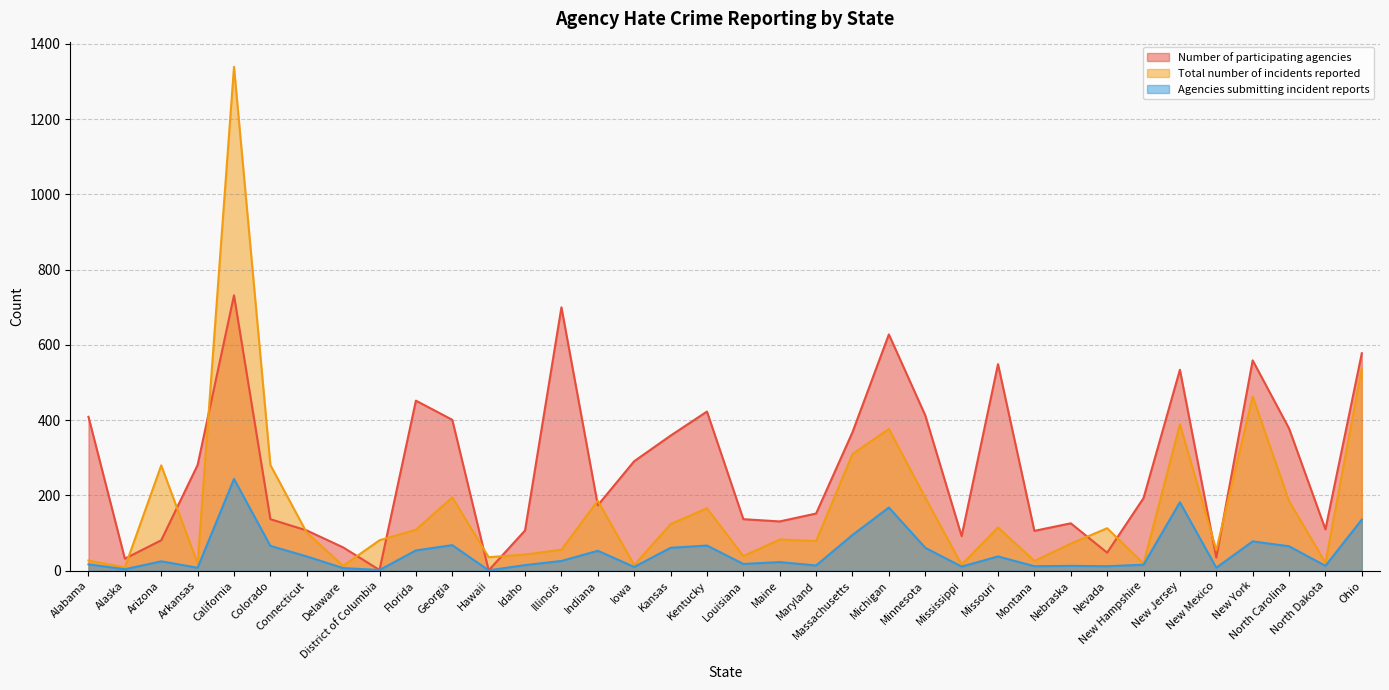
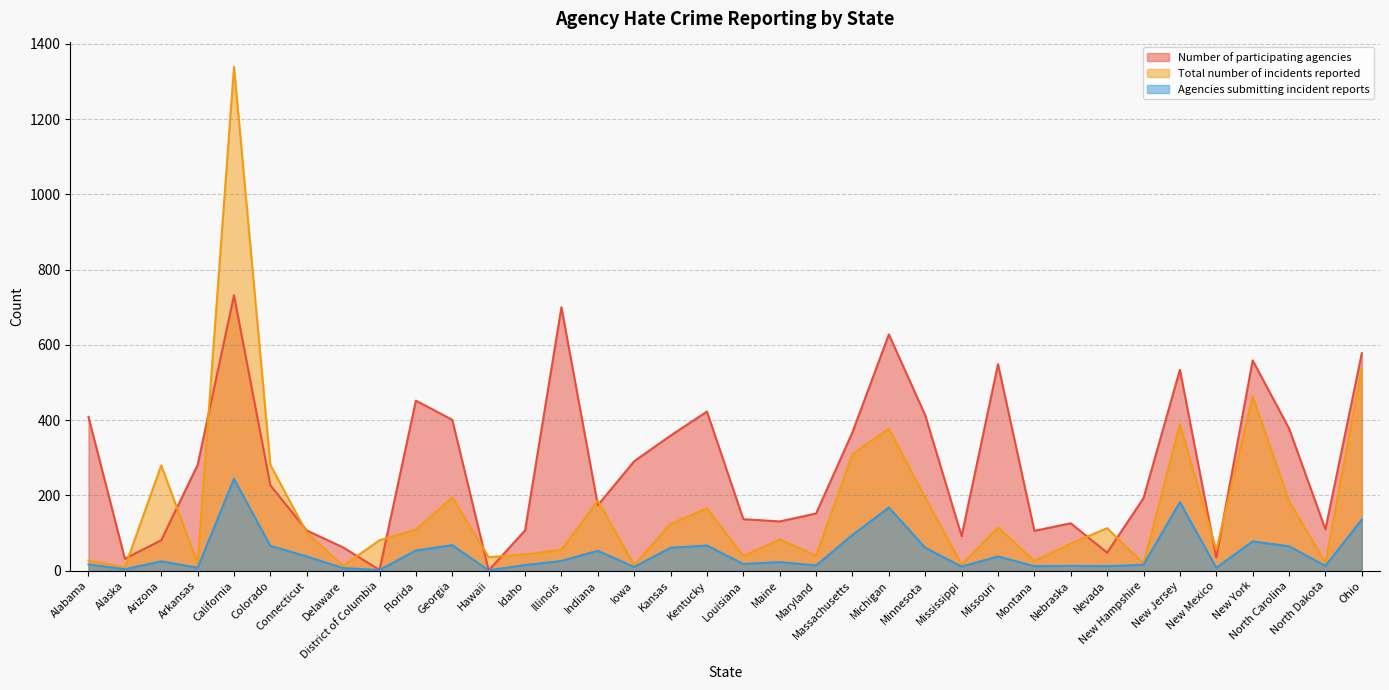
  {
    "Number of participating agencies": {
      "Alabama": 410,
      "Alaska": 30,
      "Arizona": 80,
      "Arkansas": 280,
      "California": 730,
-     "Colorado": 140,
+     "Colorado": 230,
      "Delaware": 60,
      "Florida": 450,
      "Georgia": 400,
      "Idaho": 110,
      "Illinois": 700,
      "Indiana": 170,
      "Iowa": 290,
      "Kansas": 360,
      "Kentucky": 420,
      "Louisiana": 140,
      "Maine": 130,
      "Maryland": 150,
      "Massachusetts": 370,
      "Michigan": 630,
      "Minnesota": 410,
      "Mississippi": 90,
      "Missouri": 550,
      "Montana": 110,
      "Nebraska": 130,
      "Nevada": 50,
      "New Hampshire": 190,
      "New Jersey": 530,
      "New Mexico": 40,
      "New York": 560,
      "North Carolina": 380,
      "North Dakota": 110,
      "Ohio": 580
    },
    "Total number of incidents reported": {
      "Alabama": 30,
      "Arizona": 280,
      "Arkansas": 20,
      "California": 1340,
      "Colorado": 280,
      "District of Columbia": 80,
      "Florida": 110,
      "Georgia": 200,
      "Hawaii": 40,
      "Idaho": 40,
      "Illinois": 60,
      "Indiana": 190,
      "Kansas": 120,
      "Kentucky": 170,
      "Louisiana": 40,
      "Maine": 80,
-     "Maryland": 80,
+     "Maryland": 40,
      "Massachusetts": 310,
      "Michigan": 380,
      "Minnesota": 190,
      "Missouri": 120,
      "Montana": 30,
      "Nebraska": 70,
      "Nevada": 110,
      "New Jersey": 390,
      "New Mexico": 60,
      "New York": 460,
      "North Carolina": 190,
      "North Dakota": 20,
      "Ohio": 540
    },
    "Agencies submitting incident reports": {
      "Alabama": 20,
      "Arizona": 30,
      "Arkansas": 10,
      "California": 240,
      "Colorado": 70,
      "Connecticut": 40,
      "Florida": 50,
      "Georgia": 70,
      "Idaho": 20,
      "Illinois": 30,
      "Indiana": 50,
      "Kansas": 60,
      "Kentucky": 70,
      "Louisiana": 20,
      "Maine": 20,
      "Maryland": 10,
      "Massachusetts": 100,
      "Michigan": 170,
      "Minnesota": 60,
      "Missouri": 40,
      "Montana": 10,
      "Nebraska": 10,
      "Nevada": 10,
      "New Jersey": 180,
      "New Mexico": 10,
      "New York": 80,
      "North Carolina": 70,
      "North Dakota": 10,
      "Ohio": 140
    }
  }
